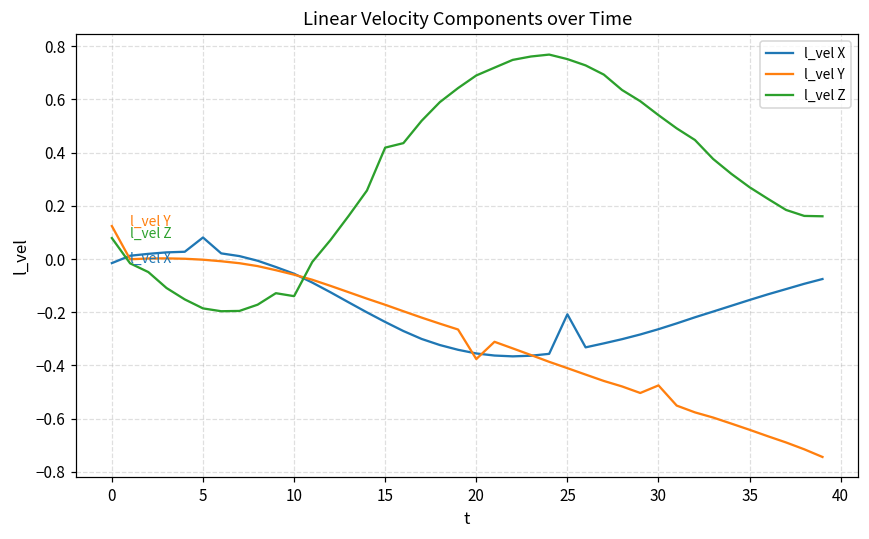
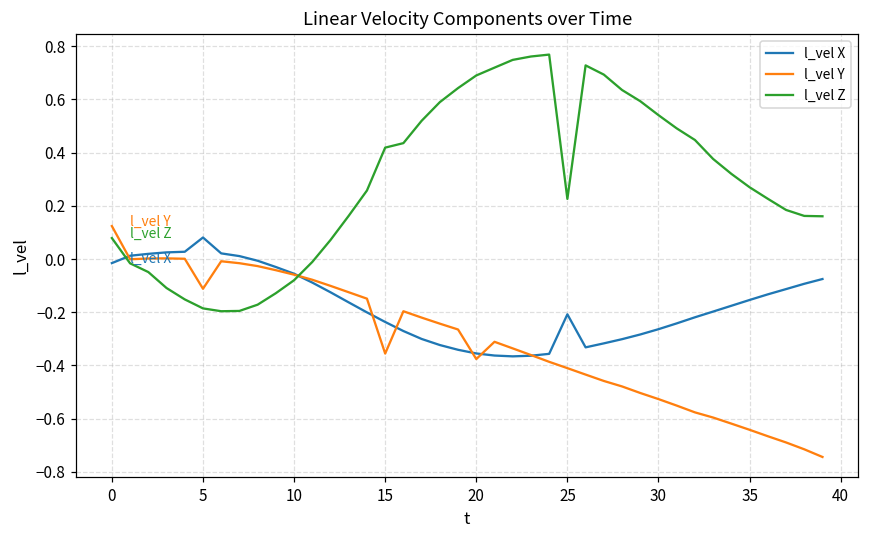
  {
    "l_vel X": {
      "0": -0.02,
      "5": 0.08,
      "15": -0.24,
      "20": -0.35,
      "25": -0.21,
      "30": -0.26,
      "35": -0.15
    },
    "l_vel Y": {
      "0": 0.12,
-     "5": 0.00,
-     "15": -0.17,
+     "5": -0.11,
+     "15": -0.36,
      "20": -0.38,
      "25": -0.41,
-     "30": -0.47,
+     "30": -0.53,
      "35": -0.64
    },
    "l_vel Z": {
      "0": 0.08,
      "5": -0.19,
-     "10": -0.14,
+     "10": -0.08,
      "15": 0.42,
      "20": 0.69,
-     "25": 0.75,
+     "25": 0.23,
      "30": 0.54,
      "35": 0.27
    }
  }
